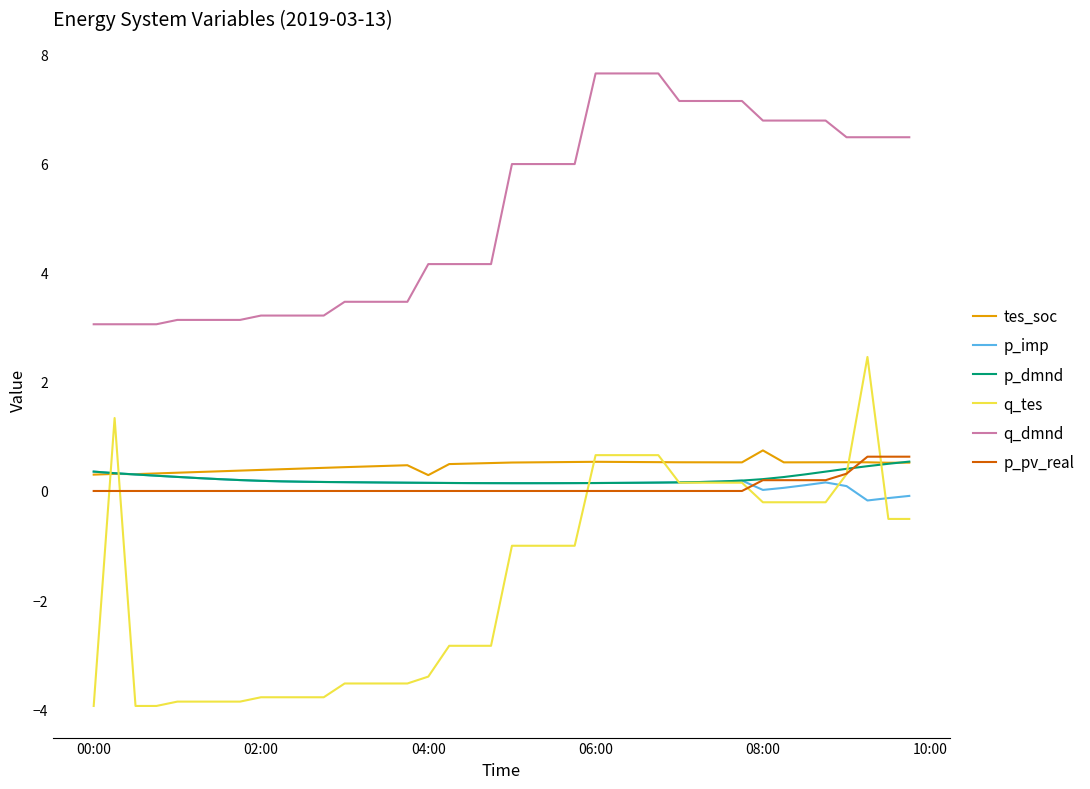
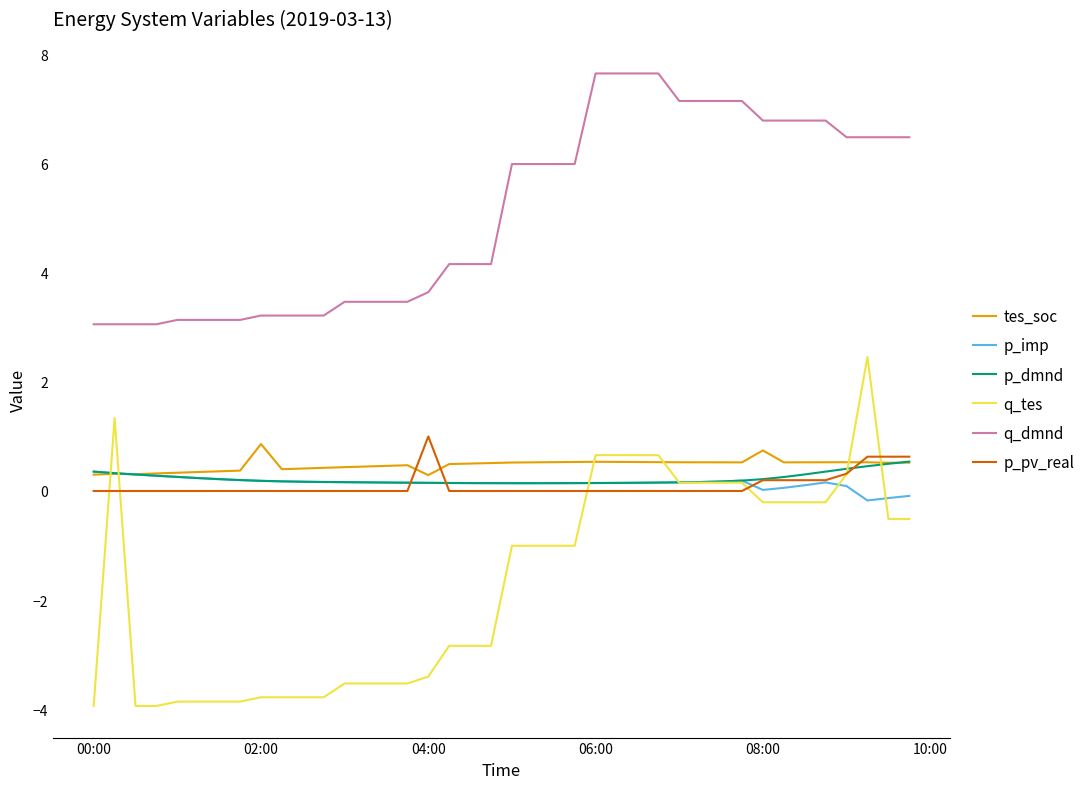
  {
    "tes_soc": {
      "00:00": 0.3,
-     "02:00": 0.4,
+     "02:00": 0.9,
      "04:00": 0.3,
      "06:00": 0.5,
      "08:00": 0.7
    },
    "p_imp": {
      "08:00": 0.0
    },
    "q_tes": {
      "00:00": -3.9,
      "02:00": -3.8,
      "04:00": -3.4,
      "06:00": 0.7,
      "08:00": -0.2
    },
    "q_dmnd": {
      "00:00": 3.1,
      "02:00": 3.2,
-     "04:00": 4.2,
+     "04:00": 3.6,
      "06:00": 7.7,
      "08:00": 6.8
    },
    "p_pv_real": {
      "00:00": 0,
      "02:00": 0,
-     "04:00": 0,
+     "04:00": 1,
      "06:00": 0
    }
  }
